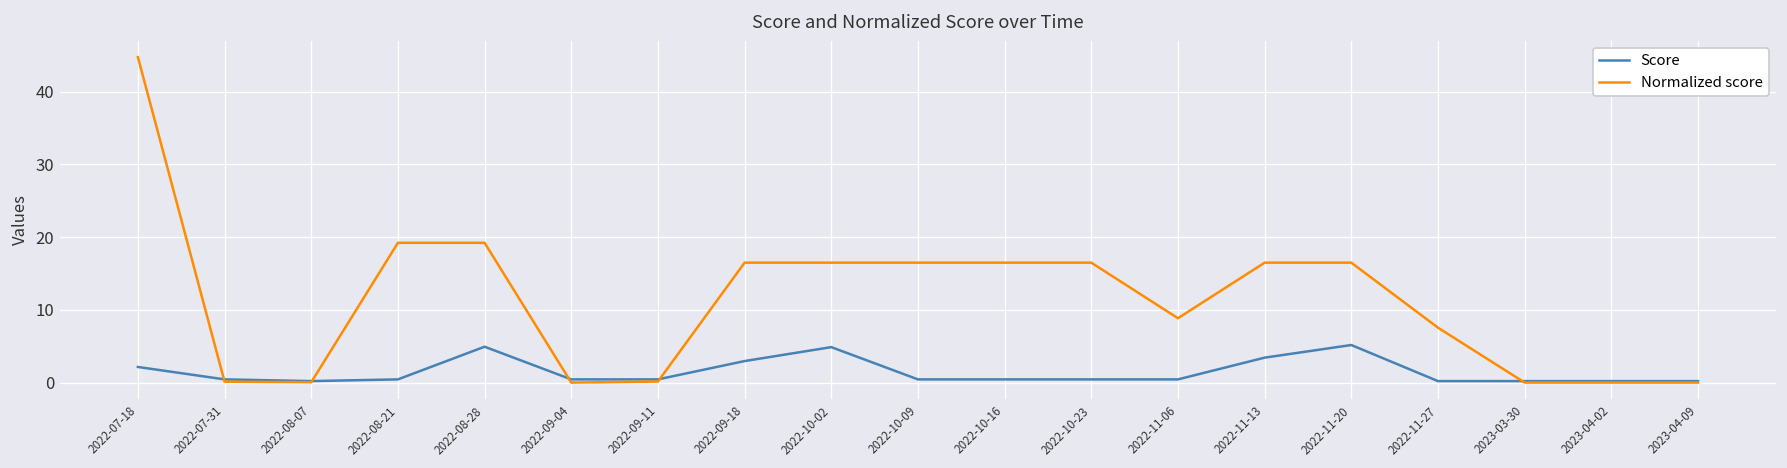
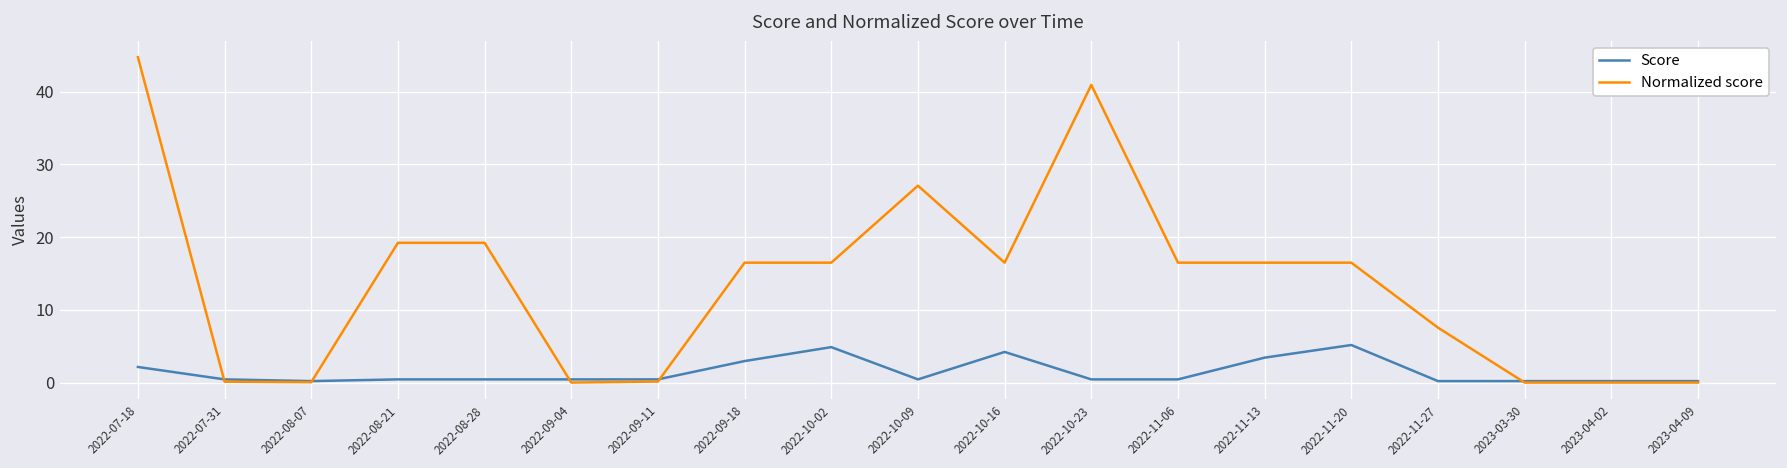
  {
    "Score": {
      "2022-07-18": 2,
      "2022-08-21": 0,
-     "2022-08-28": 5,
+     "2022-08-28": 0,
      "2022-09-04": 0,
      "2022-09-18": 3,
      "2022-10-02": 5,
      "2022-10-09": 0,
-     "2022-10-16": 0,
+     "2022-10-16": 4,
      "2022-10-23": 0,
      "2022-11-06": 0,
      "2022-11-13": 3,
      "2022-11-20": 5,
      "2022-11-27": 0
    },
    "Normalized score": {
      "2022-07-18": 45,
      "2022-08-21": 19,
      "2022-08-28": 19,
      "2022-09-04": 0,
      "2022-09-18": 16,
      "2022-10-02": 16,
-     "2022-10-09": 16,
+     "2022-10-09": 27,
      "2022-10-16": 16,
-     "2022-10-23": 16,
-     "2022-11-06": 9,
+     "2022-10-23": 41,
+     "2022-11-06": 16,
      "2022-11-13": 16,
      "2022-11-20": 16,
      "2022-11-27": 8
    }
  }
